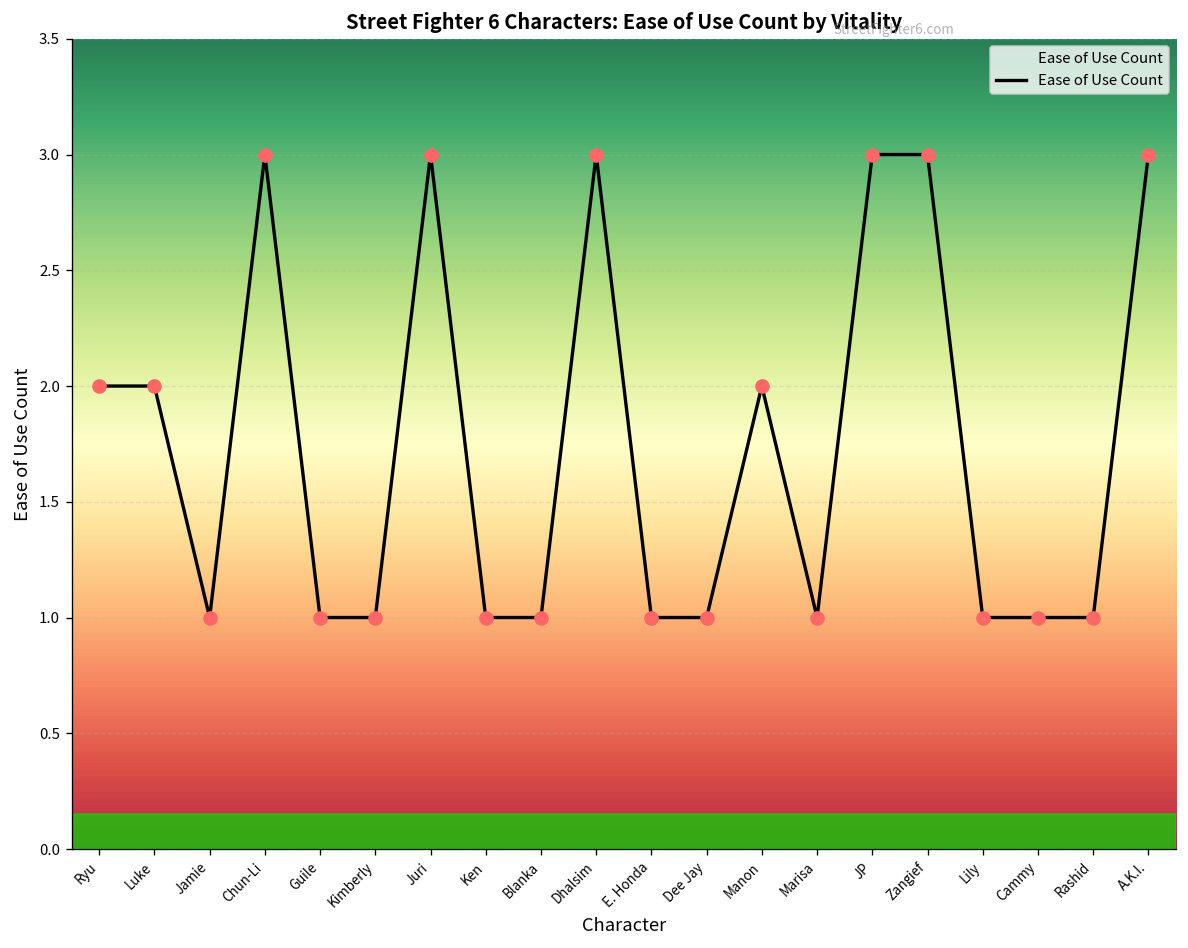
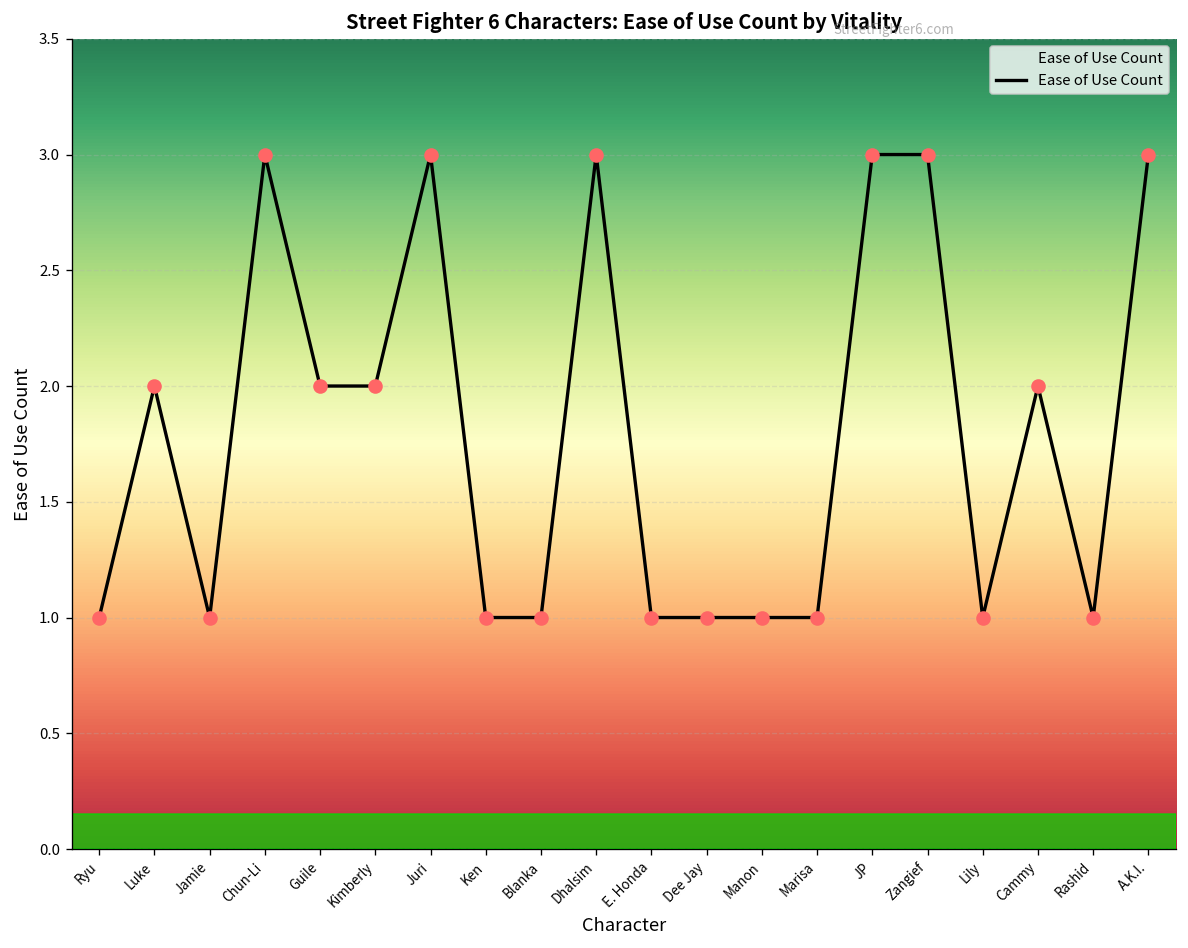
  {
-   "Ryu": 2,
+   "Ryu": 1,
    "Luke": 2,
    "Jamie": 1,
    "Chun-Li": 3,
-   "Guile": 1,
-   "Kimberly": 1,
+   "Guile": 2,
+   "Kimberly": 2,
    "Juri": 3,
    "Ken": 1,
    "Blanka": 1,
    "Dhalsim": 3,
    "E. Honda": 1,
    "Dee Jay": 1,
-   "Manon": 2,
+   "Manon": 1,
    "Marisa": 1,
    "JP": 3,
    "Zangief": 3,
    "Lily": 1,
-   "Cammy": 1,
+   "Cammy": 2,
    "Rashid": 1,
    "A.K.I.": 3
  }
